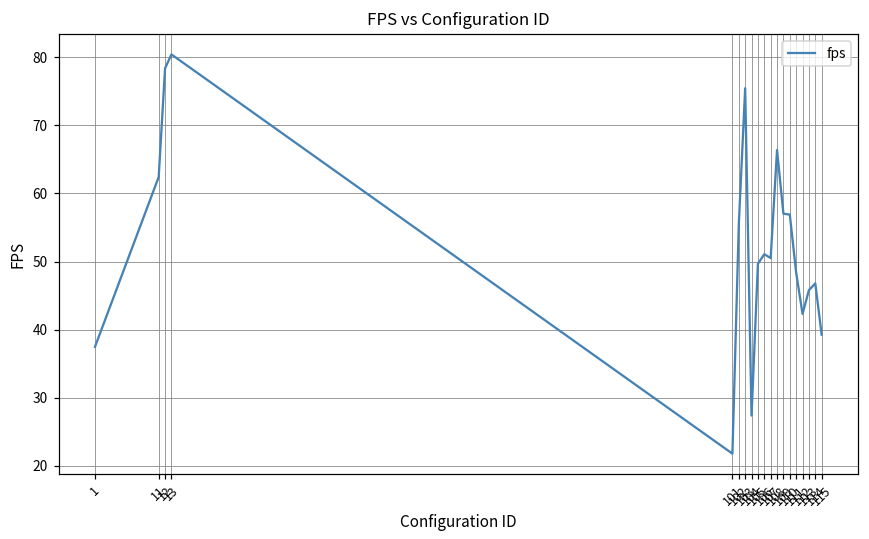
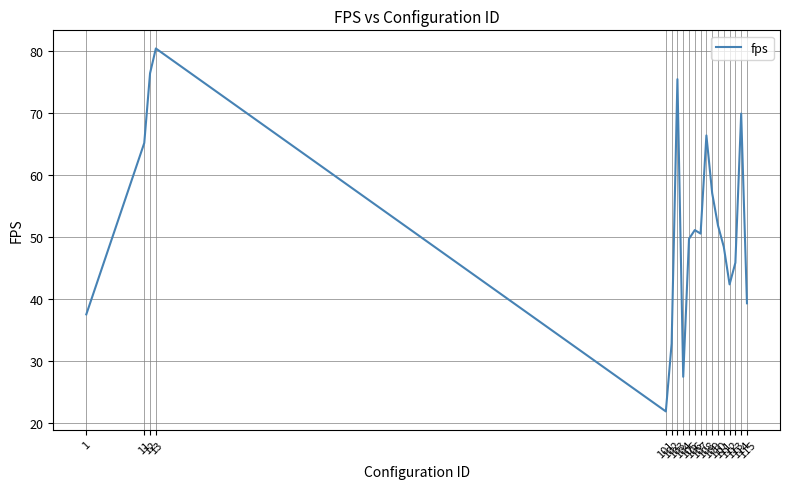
  {
    "1": 37,
-   "11": 62,
-   "12": 78,
+   "11": 65,
+   "12": 76,
    "13": 80,
    "101": 22,
-   "102": 55,
+   "102": 33,
    "103": 75,
    "104": 27,
    "105": 50,
    "106": 51,
    "107": 51,
    "108": 66,
    "109": 57,
-   "110": 57,
+   "110": 52,
    "111": 48,
    "112": 42,
    "113": 46,
-   "114": 47,
+   "114": 70,
    "115": 39
  }
